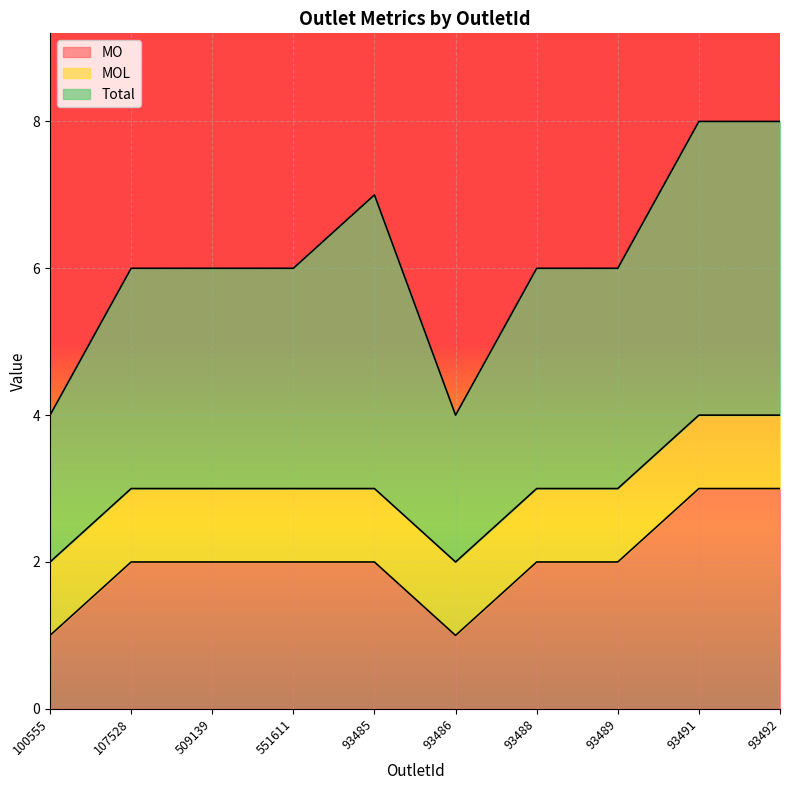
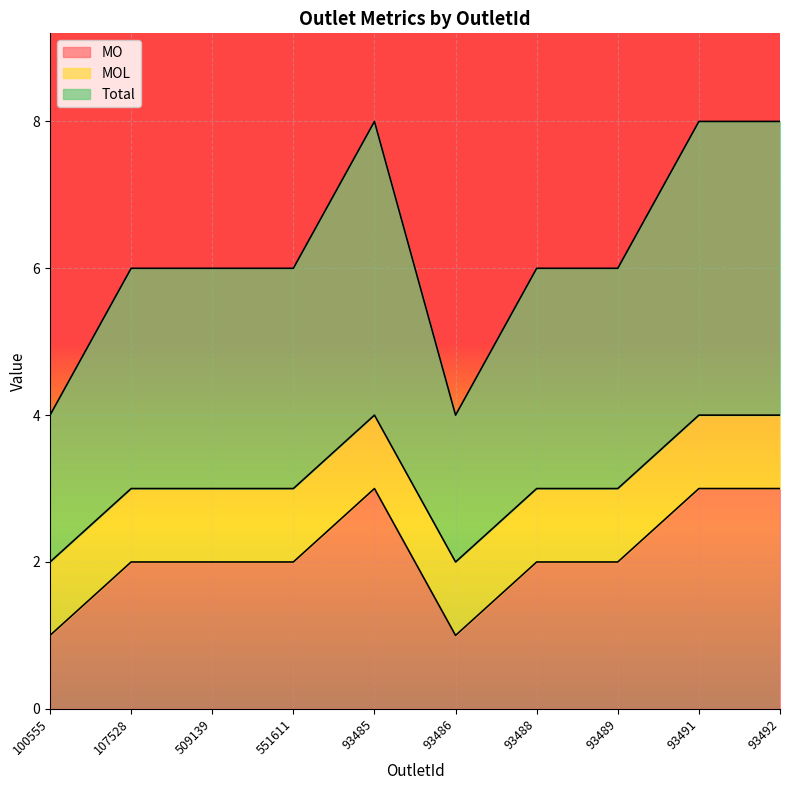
  {
    "MO": {
      "100555": 1,
      "107528": 2,
      "509139": 2,
      "551611": 2,
-     "93485": 2,
+     "93485": 3,
      "93486": 1,
      "93488": 2,
      "93489": 2,
      "93491": 3,
      "93492": 3
    },
    "MOL": {
      "100555": 2,
      "107528": 3,
      "509139": 3,
      "551611": 3,
      "93486": 2,
      "93488": 3,
      "93489": 3,
      "93491": 4,
      "93492": 4
    },
    "Total": {
      "100555": 2,
      "107528": 3,
      "509139": 3,
      "551611": 3,
      "93485": 4,
      "93486": 2,
      "93488": 3,
      "93489": 3,
      "93491": 4,
      "93492": 4
    }
  }
